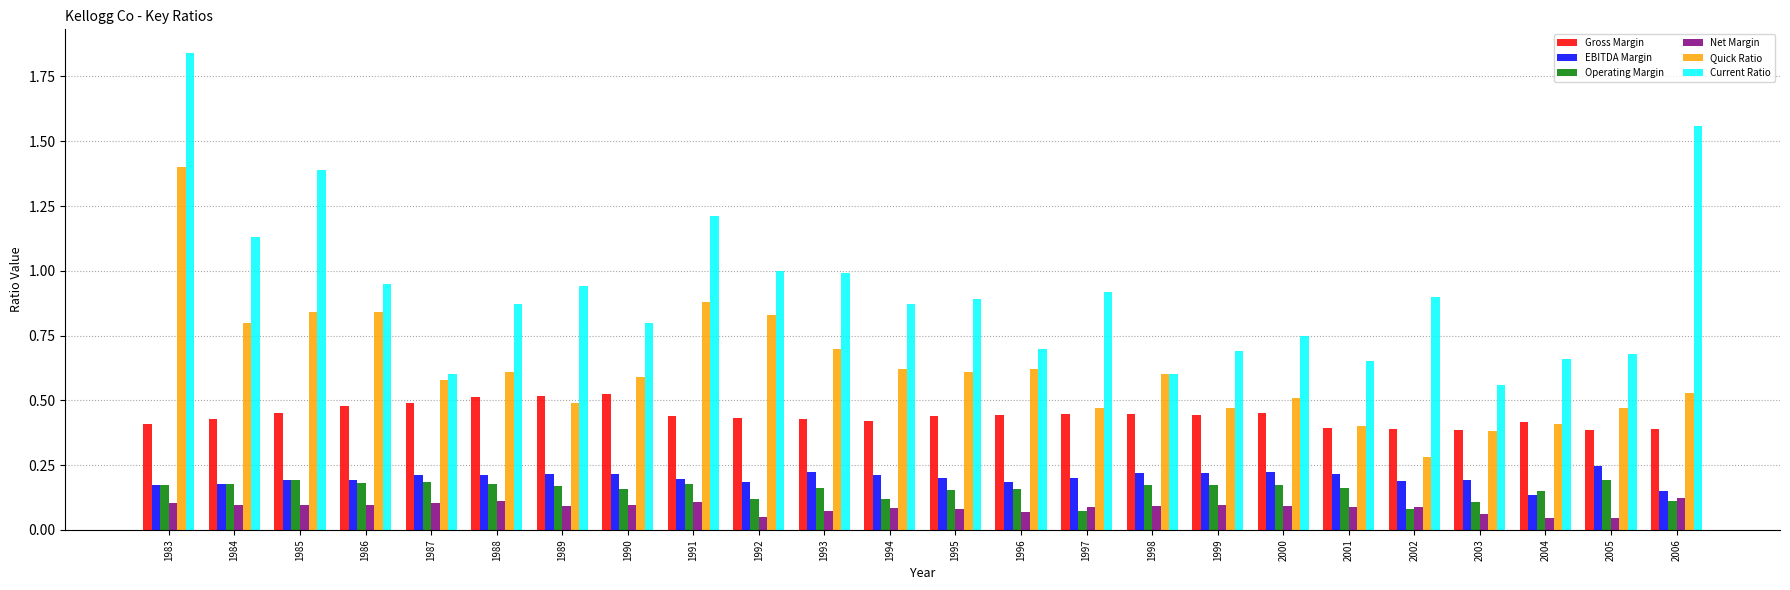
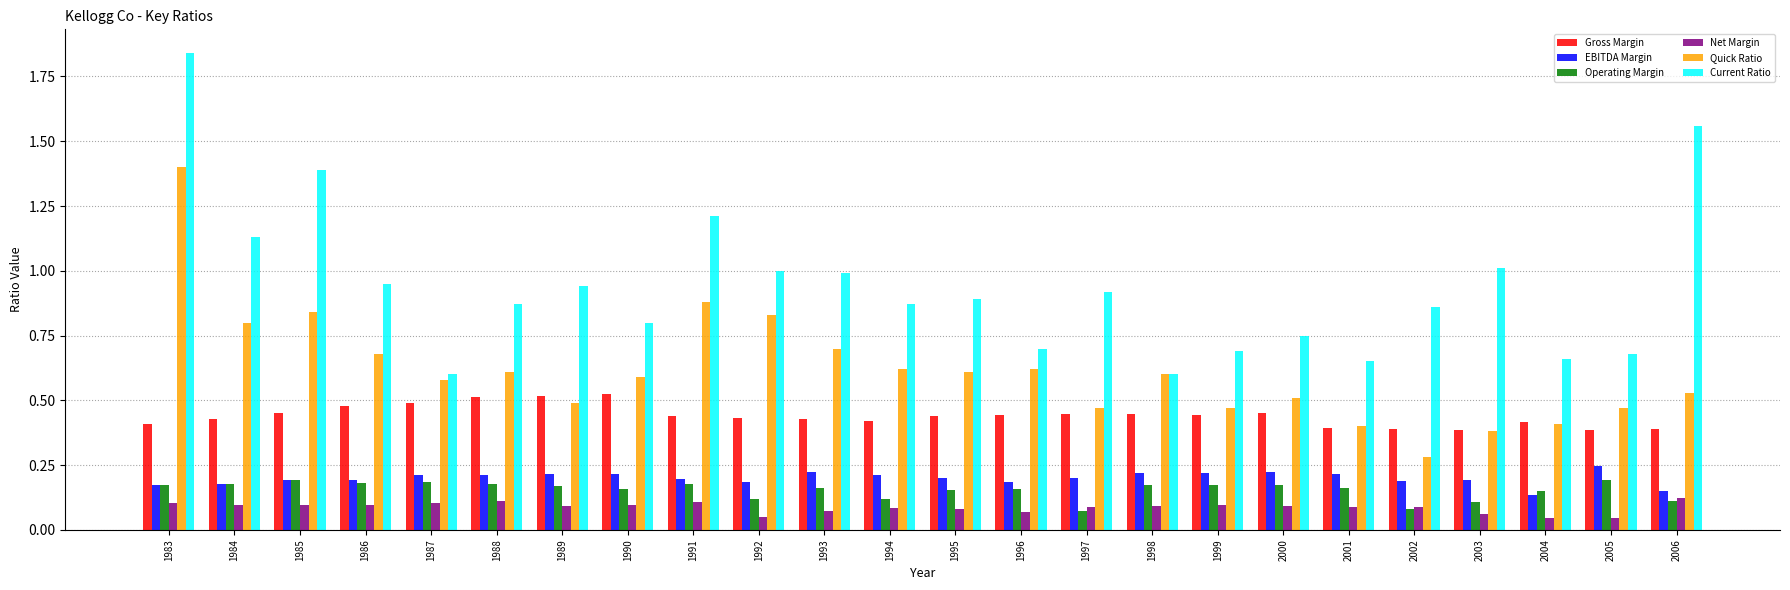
  {
    "Gross Margin": {
      "1983": 0.41,
      "1984": 0.43,
      "1985": 0.45,
      "1986": 0.48,
      "1987": 0.49,
      "1988": 0.51,
      "1989": 0.52,
      "1990": 0.52,
      "1991": 0.44,
      "1992": 0.43,
      "1993": 0.43,
      "1994": 0.42,
      "1995": 0.44,
      "1996": 0.44,
      "1997": 0.45,
      "1998": 0.45,
      "1999": 0.44,
      "2000": 0.45,
      "2001": 0.39,
      "2002": 0.39,
      "2003": 0.39,
      "2004": 0.42,
      "2005": 0.39,
      "2006": 0.39
    },
    "EBITDA Margin": {
      "1983": 0.17,
      "1984": 0.18,
      "1985": 0.19,
      "1986": 0.19,
      "1987": 0.21,
      "1988": 0.21,
      "1989": 0.22,
      "1990": 0.22,
      "1991": 0.20,
      "1992": 0.18,
      "1993": 0.23,
      "1994": 0.21,
      "1995": 0.20,
      "1996": 0.18,
      "1997": 0.20,
      "1998": 0.22,
      "1999": 0.22,
      "2000": 0.22,
      "2001": 0.22,
      "2002": 0.19,
      "2003": 0.19,
      "2004": 0.13,
      "2005": 0.25,
      "2006": 0.15
    },
    "Operating Margin": {
      "1983": 0.17,
      "1984": 0.18,
      "1985": 0.19,
      "1986": 0.18,
      "1987": 0.18,
      "1988": 0.18,
      "1989": 0.17,
      "1990": 0.16,
      "1991": 0.18,
      "1992": 0.12,
      "1993": 0.16,
      "1994": 0.12,
      "1995": 0.15,
      "1996": 0.16,
      "1997": 0.07,
      "1998": 0.17,
      "1999": 0.18,
      "2000": 0.18,
      "2001": 0.16,
      "2002": 0.08,
      "2003": 0.11,
      "2004": 0.15,
      "2005": 0.19,
      "2006": 0.11
    },
    "Net Margin": {
      "1983": 0.10,
      "1984": 0.10,
      "1985": 0.10,
      "1986": 0.10,
      "1987": 0.10,
      "1988": 0.11,
      "1989": 0.09,
      "1990": 0.10,
      "1991": 0.11,
      "1992": 0.05,
      "1993": 0.07,
      "1994": 0.08,
      "1995": 0.08,
      "1996": 0.07,
      "1997": 0.09,
      "1998": 0.09,
      "1999": 0.10,
      "2000": 0.09,
      "2001": 0.09,
      "2002": 0.09,
      "2003": 0.06,
      "2004": 0.05,
      "2005": 0.04,
      "2006": 0.12
    },
    "Quick Ratio": {
      "1983": 1.40,
      "1984": 0.80,
      "1985": 0.84,
-     "1986": 0.84,
+     "1986": 0.68,
      "1987": 0.58,
      "1988": 0.61,
      "1989": 0.49,
      "1990": 0.59,
      "1991": 0.88,
      "1992": 0.83,
      "1993": 0.70,
      "1994": 0.62,
      "1995": 0.61,
      "1996": 0.62,
      "1997": 0.47,
      "1998": 0.60,
      "1999": 0.47,
      "2000": 0.51,
      "2001": 0.40,
      "2002": 0.28,
      "2003": 0.38,
      "2004": 0.41,
      "2005": 0.47,
      "2006": 0.53
    },
    "Current Ratio": {
      "1983": 1.84,
      "1984": 1.13,
      "1985": 1.39,
      "1986": 0.95,
      "1987": 0.60,
      "1988": 0.87,
      "1989": 0.94,
      "1990": 0.80,
      "1991": 1.21,
      "1992": 1.00,
      "1993": 0.99,
      "1994": 0.87,
      "1995": 0.89,
      "1996": 0.70,
      "1997": 0.92,
      "1998": 0.60,
      "1999": 0.69,
      "2000": 0.75,
      "2001": 0.65,
-     "2002": 0.90,
-     "2003": 0.56,
+     "2002": 0.86,
+     "2003": 1.01,
      "2004": 0.66,
      "2005": 0.68,
      "2006": 1.56
    }
  }
